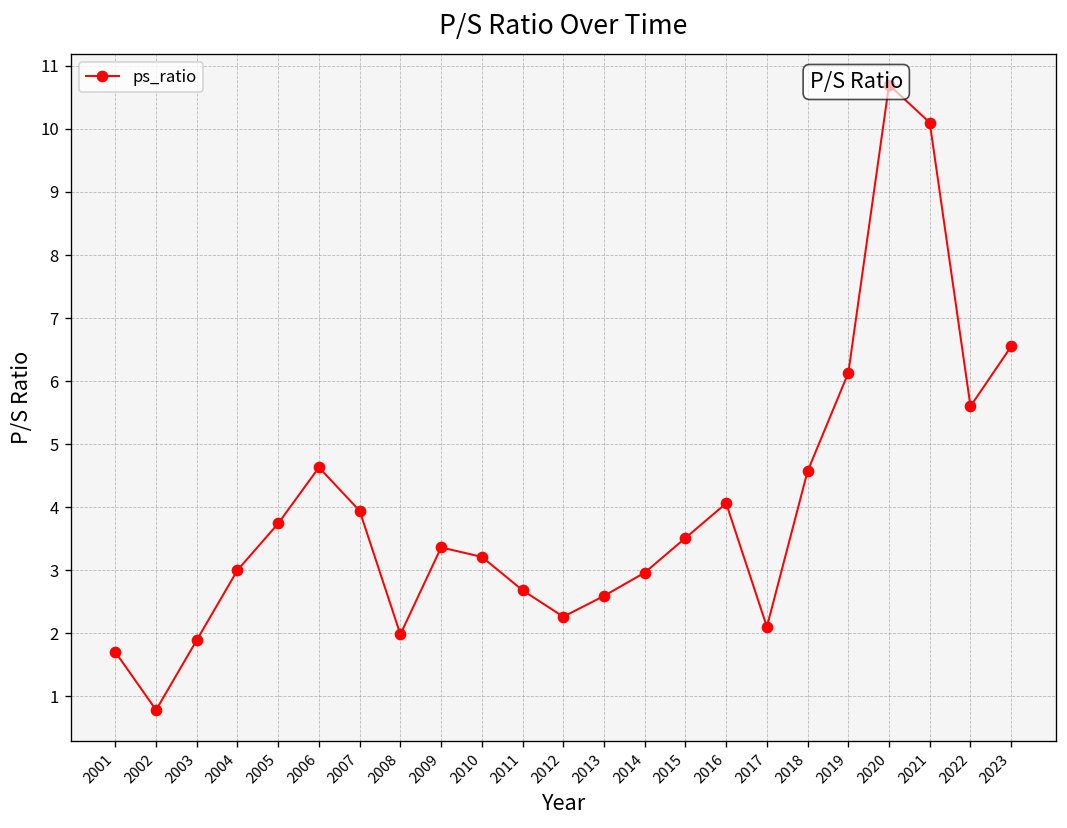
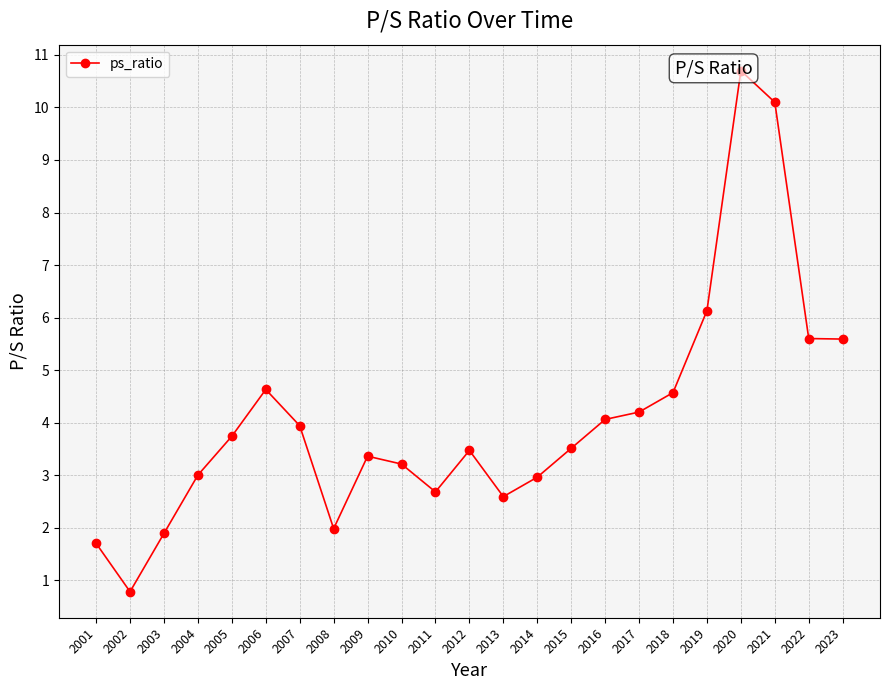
  {
    "2001": 1.7,
    "2002": 0.8,
    "2003": 1.9,
    "2004": 3.0,
    "2005": 3.7,
    "2006": 4.6,
    "2007": 3.9,
    "2008": 2.0,
    "2009": 3.4,
    "2010": 3.2,
    "2011": 2.7,
-   "2012": 2.3,
+   "2012": 3.5,
    "2013": 2.6,
    "2014": 3.0,
    "2015": 3.5,
    "2016": 4.1,
-   "2017": 2.1,
+   "2017": 4.2,
    "2018": 4.6,
    "2019": 6.1,
    "2021": 10.1,
    "2022": 5.6,
-   "2023": 6.6
+   "2023": 5.6
  }
